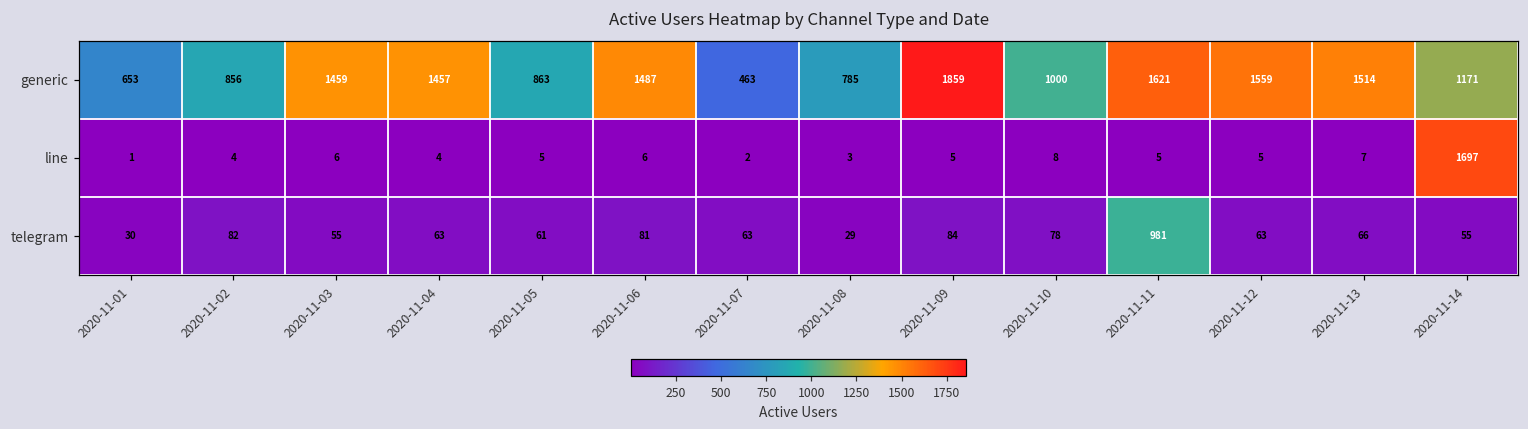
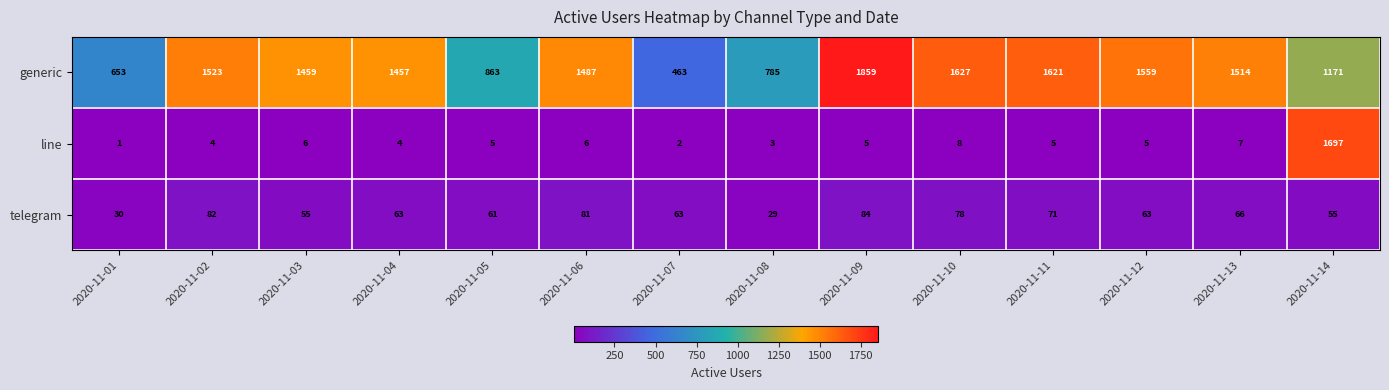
  {
    "generic": {
      "2020-11-01": 653,
-     "2020-11-02": 856,
+     "2020-11-02": 1523,
      "2020-11-03": 1459,
      "2020-11-04": 1457,
      "2020-11-05": 863,
      "2020-11-06": 1487,
      "2020-11-07": 463,
      "2020-11-08": 785,
      "2020-11-09": 1859,
-     "2020-11-10": 1000,
+     "2020-11-10": 1627,
      "2020-11-11": 1621,
      "2020-11-12": 1559,
      "2020-11-13": 1514,
      "2020-11-14": 1171
    },
    "line": {
      "2020-11-01": 1,
      "2020-11-02": 4,
      "2020-11-03": 6,
      "2020-11-04": 4,
      "2020-11-05": 5,
      "2020-11-06": 6,
      "2020-11-07": 2,
      "2020-11-08": 3,
      "2020-11-09": 5,
      "2020-11-10": 8,
      "2020-11-11": 5,
      "2020-11-12": 5,
      "2020-11-13": 7,
      "2020-11-14": 1697
    },
    "telegram": {
      "2020-11-01": 30,
      "2020-11-02": 82,
      "2020-11-03": 55,
      "2020-11-04": 63,
      "2020-11-05": 61,
      "2020-11-06": 81,
      "2020-11-07": 63,
      "2020-11-08": 29,
      "2020-11-09": 84,
      "2020-11-10": 78,
-     "2020-11-11": 981,
+     "2020-11-11": 71,
      "2020-11-12": 63,
      "2020-11-13": 66,
      "2020-11-14": 55
    }
  }
